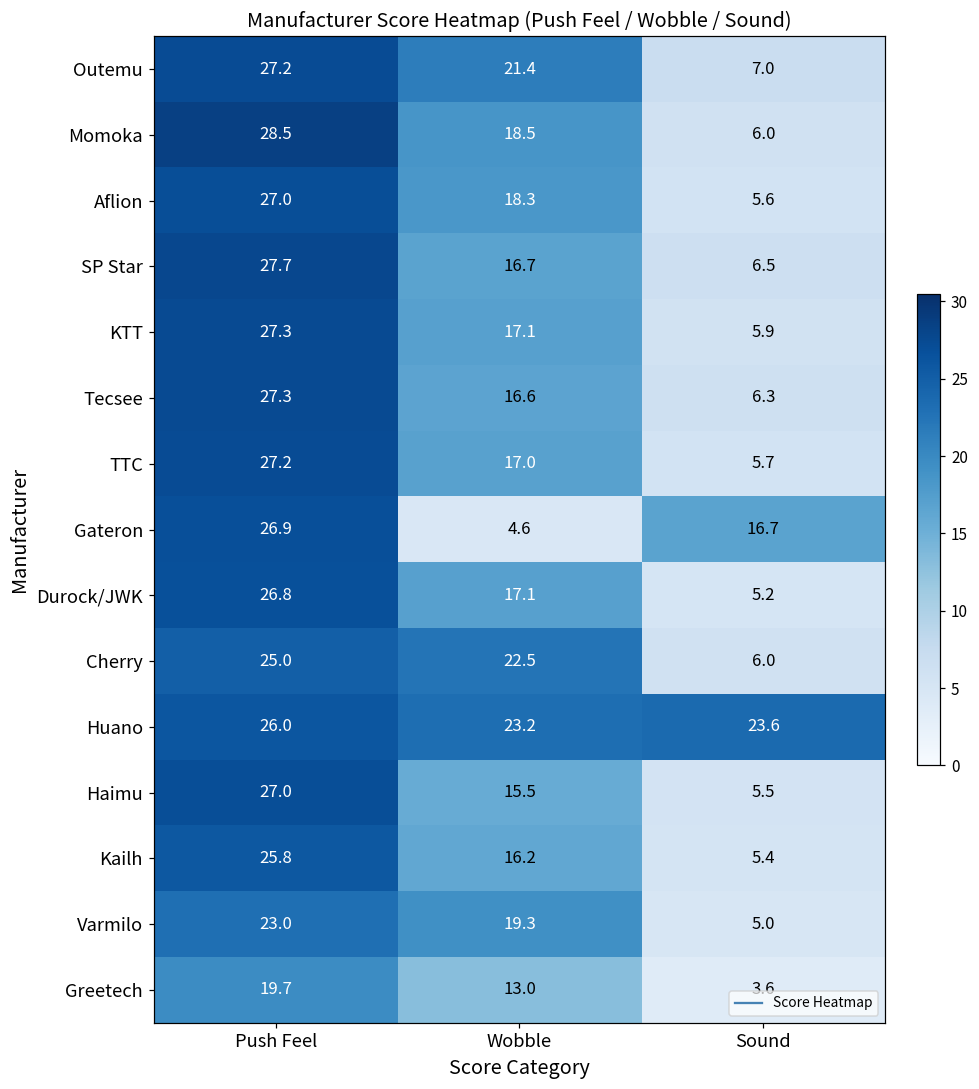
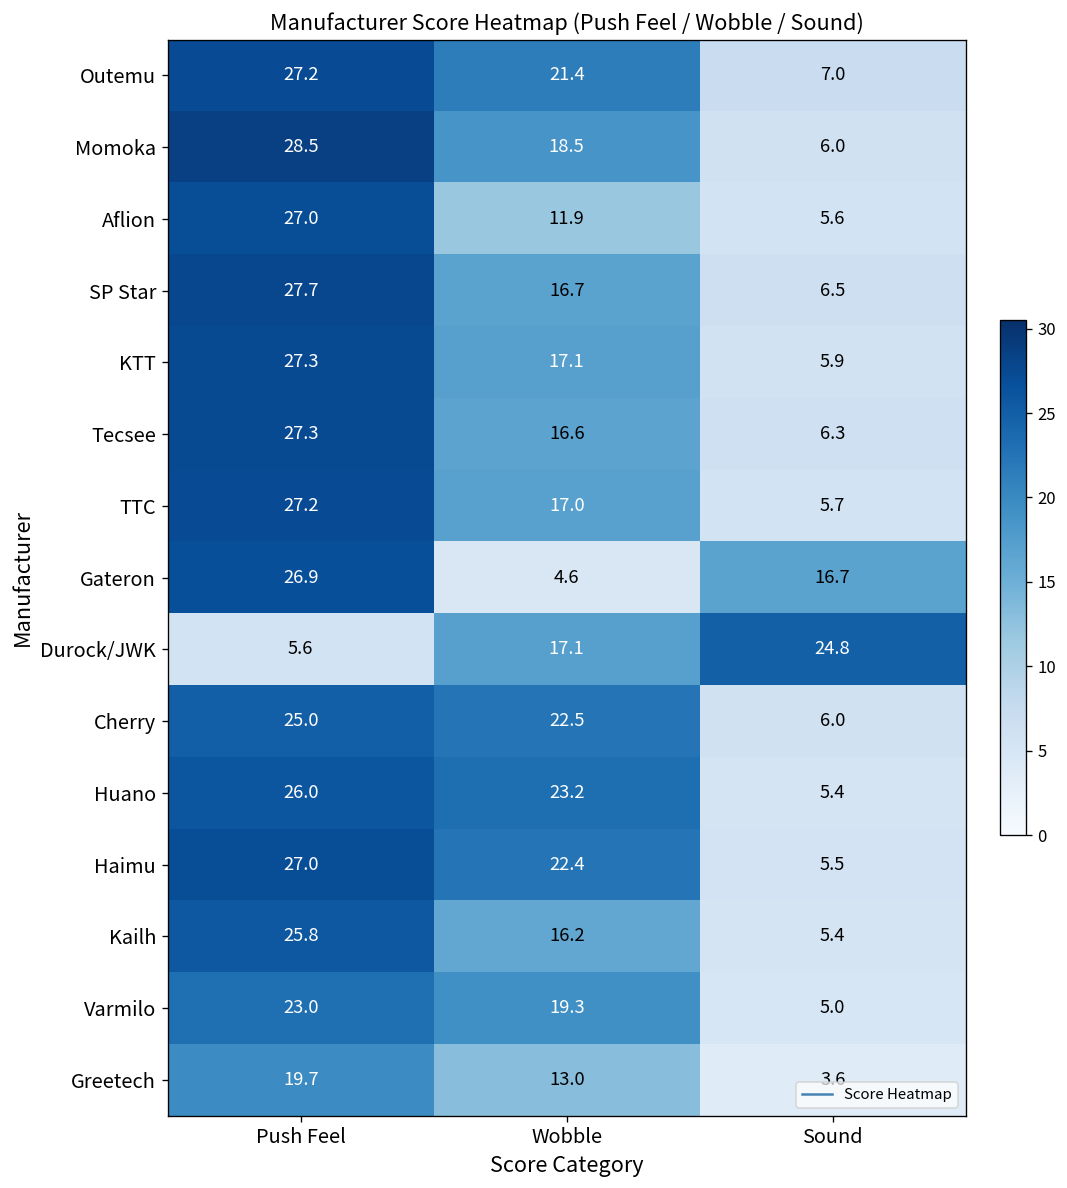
  {
    "Outemu": {
      "Push Feel": 27.2,
      "Wobble": 21.4,
      "Sound": 7.0
    },
    "Momoka": {
      "Push Feel": 28.5,
      "Wobble": 18.5,
      "Sound": 6.0
    },
    "Aflion": {
      "Push Feel": 27.0,
-     "Wobble": 18.3,
+     "Wobble": 11.9,
      "Sound": 5.6
    },
    "SP Star": {
      "Push Feel": 27.7,
      "Wobble": 16.7,
      "Sound": 6.5
    },
    "KTT": {
      "Push Feel": 27.3,
      "Wobble": 17.1,
      "Sound": 5.9
    },
    "Tecsee": {
      "Push Feel": 27.3,
      "Wobble": 16.6,
      "Sound": 6.3
    },
    "TTC": {
      "Push Feel": 27.2,
      "Wobble": 17.0,
      "Sound": 5.7
    },
    "Gateron": {
      "Push Feel": 26.9,
      "Wobble": 4.6,
      "Sound": 16.7
    },
    "Durock/JWK": {
-     "Push Feel": 26.8,
+     "Push Feel": 5.6,
      "Wobble": 17.1,
-     "Sound": 5.2
+     "Sound": 24.8
    },
    "Cherry": {
      "Push Feel": 25.0,
      "Wobble": 22.5,
      "Sound": 6.0
    },
    "Huano": {
      "Push Feel": 26.0,
      "Wobble": 23.2,
-     "Sound": 23.6
+     "Sound": 5.4
    },
    "Haimu": {
      "Push Feel": 27.0,
-     "Wobble": 15.5,
+     "Wobble": 22.4,
      "Sound": 5.5
    },
    "Kailh": {
      "Push Feel": 25.8,
      "Wobble": 16.2,
      "Sound": 5.4
    },
    "Varmilo": {
      "Push Feel": 23.0,
      "Wobble": 19.3,
      "Sound": 5.0
    },
    "Greetech": {
      "Push Feel": 19.7,
      "Wobble": 13.0
    }
  }
